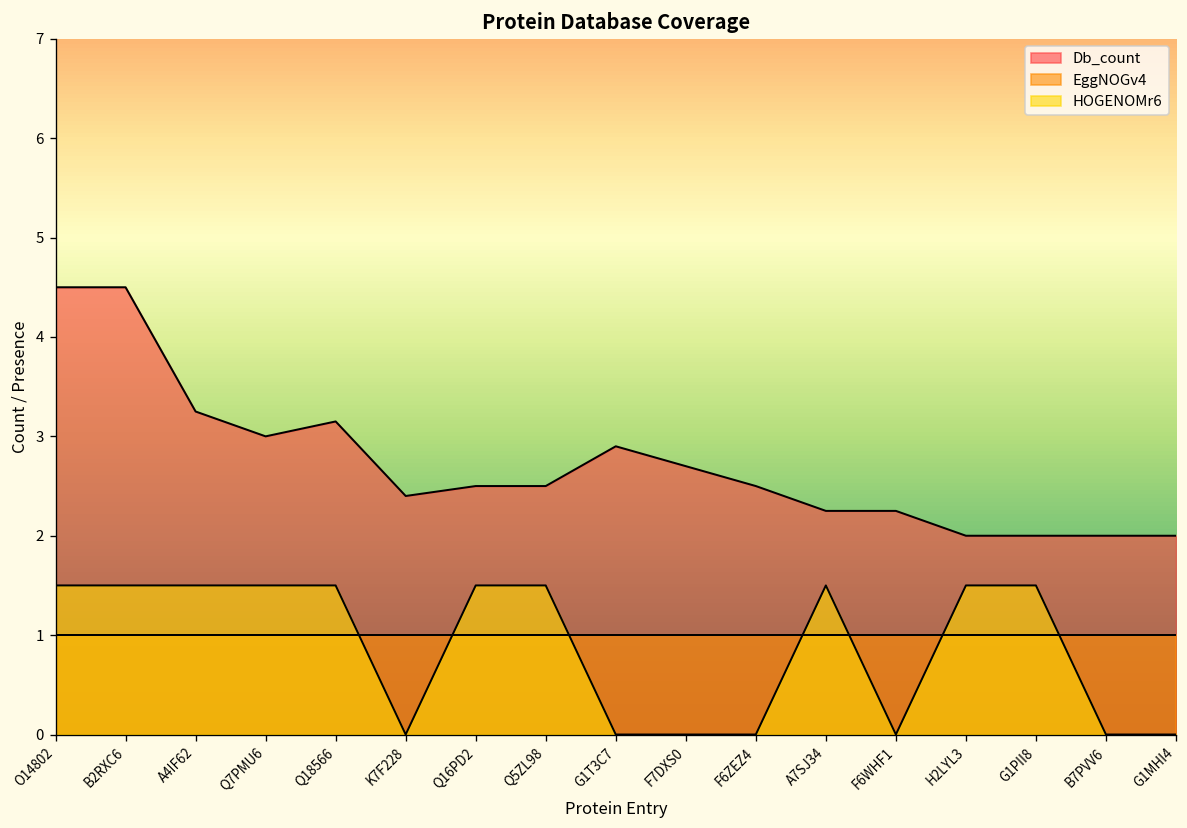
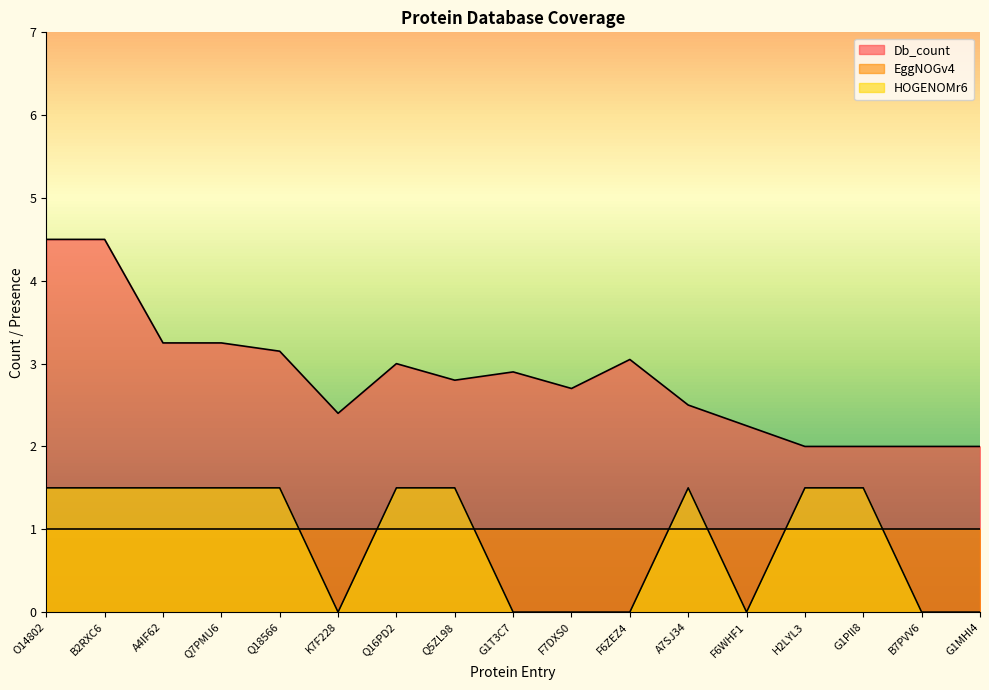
  {
    "Db_count": {
      "O14802": 4.5,
      "B2RXC6": 4.5,
      "A4IF62": 3.3,
-     "Q7PMU6": 3.0,
+     "Q7PMU6": 3.3,
      "Q18566": 3.2,
      "K7F228": 2.4,
-     "Q16PD2": 2.5,
-     "Q5ZL98": 2.5,
+     "Q16PD2": 3.0,
+     "Q5ZL98": 2.8,
      "G1T3C7": 2.9,
      "F7DXS0": 2.7,
-     "F6ZEZ4": 2.5,
-     "A7SJ34": 2.3,
+     "F6ZEZ4": 3.1,
+     "A7SJ34": 2.5,
      "F6WHF1": 2.3,
      "H2LYL3": 2.0,
      "G1PII8": 2.0,
      "B7PVV6": 2.0,
      "G1MHI4": 2.0
    },
    "EggNOGv4": {
      "O14802": 1.0,
      "B2RXC6": 1.0,
      "A4IF62": 1.0,
      "Q7PMU6": 1.0,
      "Q18566": 1.0,
      "K7F228": 1.0,
      "Q16PD2": 1.0,
      "Q5ZL98": 1.0,
      "G1T3C7": 1.0,
      "F7DXS0": 1.0,
      "F6ZEZ4": 1.0,
      "A7SJ34": 1.0,
      "F6WHF1": 1.0,
      "H2LYL3": 1.0,
      "G1PII8": 1.0,
      "B7PVV6": 1.0,
      "G1MHI4": 1.0
    },
    "HOGENOMr6": {
      "O14802": 1.5,
      "B2RXC6": 1.5,
      "A4IF62": 1.5,
      "Q7PMU6": 1.5,
      "Q18566": 1.5,
      "K7F228": 0.0,
      "Q16PD2": 1.5,
      "Q5ZL98": 1.5,
      "G1T3C7": 0.0,
      "F7DXS0": 0.0,
      "F6ZEZ4": 0.0,
      "A7SJ34": 1.5,
      "F6WHF1": 0.0,
      "H2LYL3": 1.5,
      "G1PII8": 1.5,
      "B7PVV6": 0.0,
      "G1MHI4": 0.0
    }
  }
